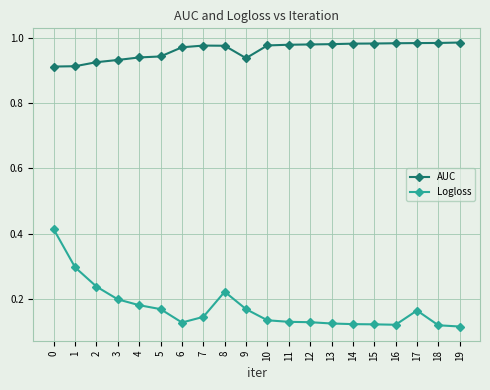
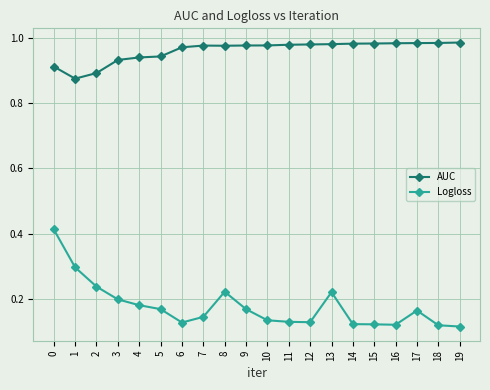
  {
    "AUC": {
      "0": 0.91,
-     "1": 0.91,
-     "2": 0.93,
+     "1": 0.87,
+     "2": 0.89,
      "3": 0.93,
      "4": 0.94,
      "5": 0.94,
      "6": 0.97,
      "7": 0.98,
      "8": 0.98,
-     "9": 0.94,
+     "9": 0.98,
      "10": 0.98,
      "11": 0.98,
      "12": 0.98,
      "13": 0.98,
      "14": 0.98,
      "15": 0.98,
      "16": 0.98,
      "17": 0.98,
      "18": 0.98,
      "19": 0.99
    },
    "Logloss": {
      "0": 0.41,
      "1": 0.30,
      "2": 0.24,
      "3": 0.20,
      "4": 0.18,
      "5": 0.17,
      "6": 0.13,
      "7": 0.14,
      "8": 0.22,
      "9": 0.17,
      "10": 0.13,
      "11": 0.13,
      "12": 0.13,
-     "13": 0.12,
+     "13": 0.22,
      "14": 0.12,
      "15": 0.12,
      "16": 0.12,
      "17": 0.16,
      "18": 0.12,
      "19": 0.12
    }
  }
